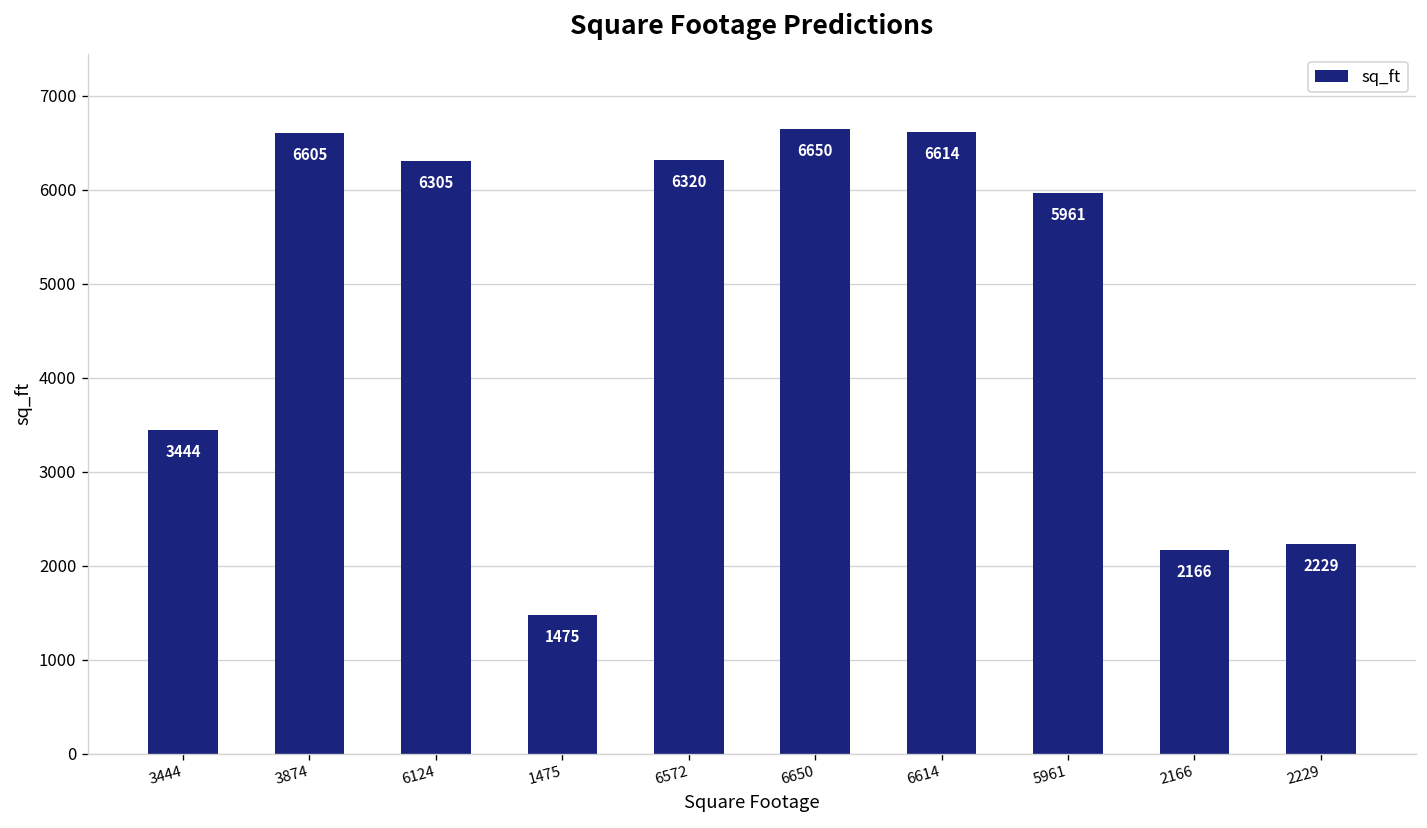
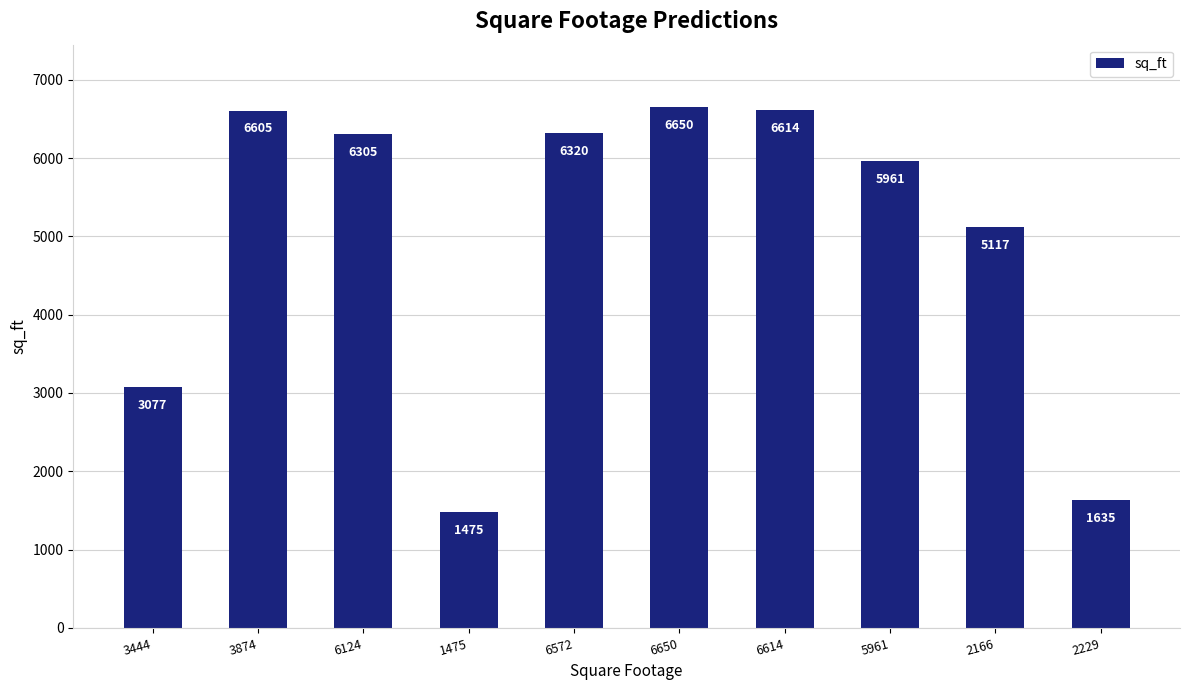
  {
-   "3444": 3444,
+   "3444": 3077,
    "3874": 6605,
    "6124": 6305,
    "1475": 1475,
    "6572": 6320,
    "6650": 6650,
    "6614": 6614,
    "5961": 5961,
-   "2166": 2166,
-   "2229": 2229
+   "2166": 5117,
+   "2229": 1635
  }
